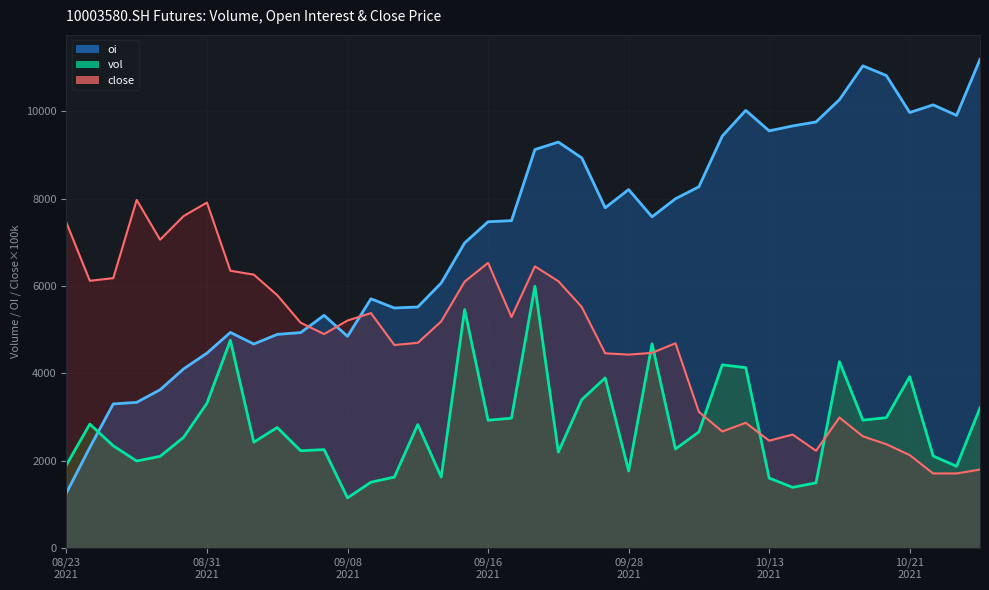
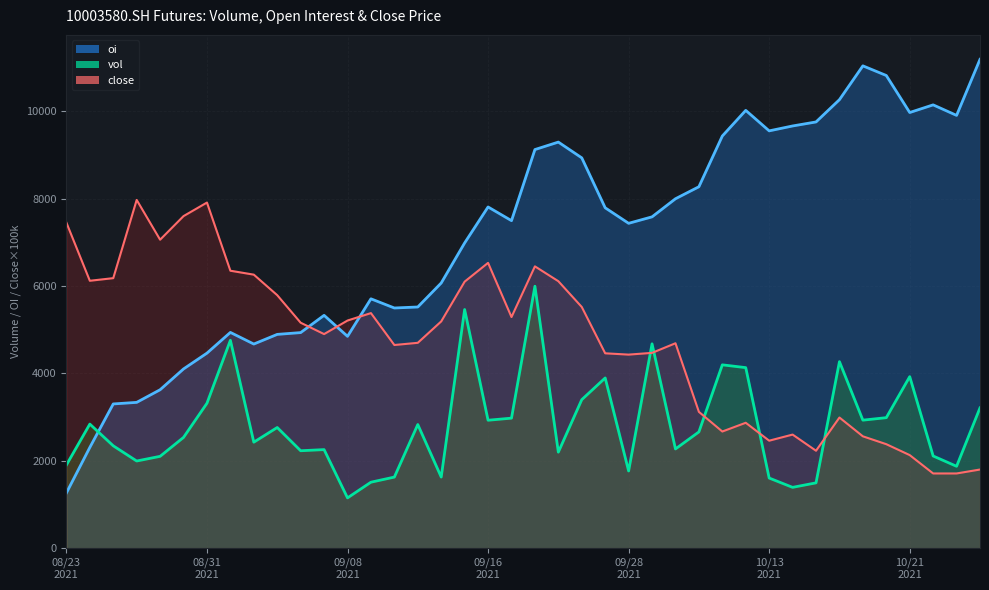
  {
    "oi": {
      "08/23 2021": 1300,
      "08/31 2021": 4500,
      "09/08 2021": 4800,
-     "09/16 2021": 7500,
-     "09/28 2021": 8200,
+     "09/16 2021": 7800,
+     "09/28 2021": 7400,
      "10/13 2021": 9600,
      "10/21 2021": 10000
    }
  }
